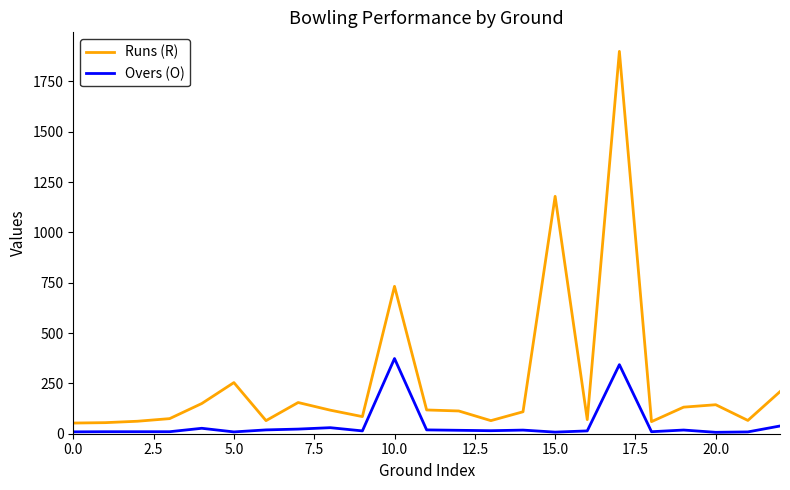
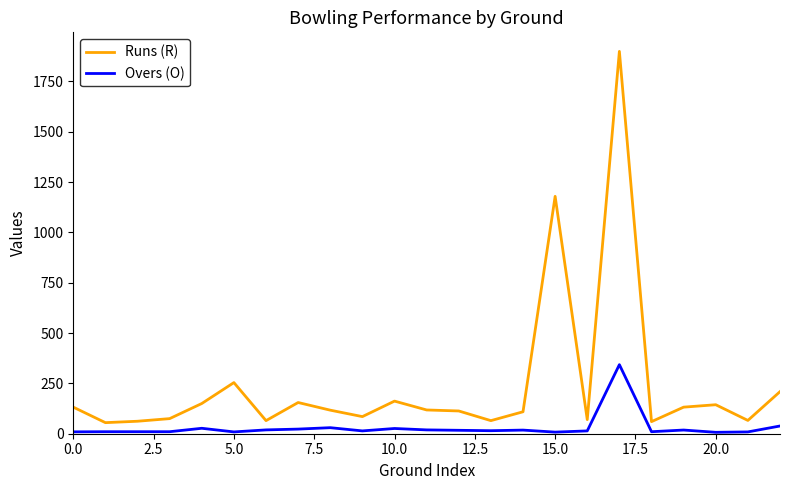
  {
    "Runs (R)": {
-     "0.0": 50,
+     "0.0": 130,
      "5.0": 250,
-     "10.0": 730,
+     "10.0": 160,
      "15.0": 1180,
      "20.0": 140
    },
    "Overs (O)": {
      "0.0": 10,
      "5.0": 10,
-     "10.0": 370,
+     "10.0": 30,
      "15.0": 10,
      "20.0": 10
    }
  }
